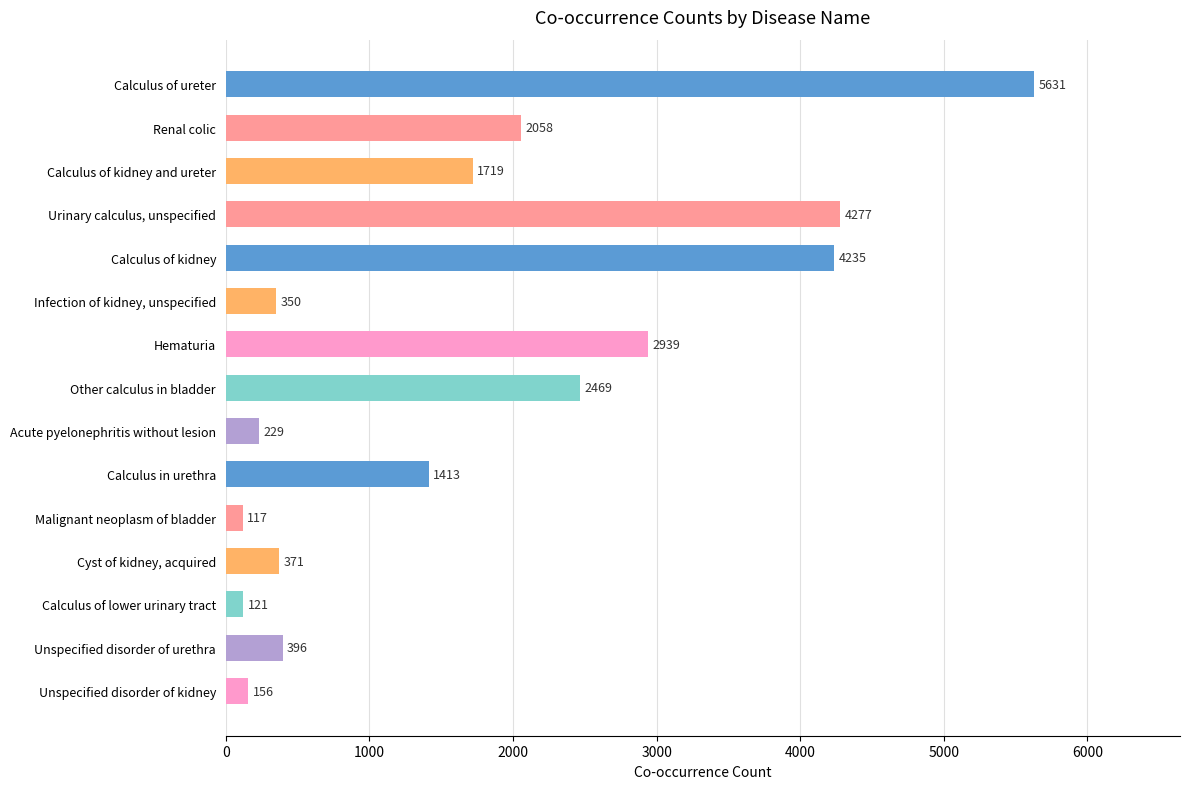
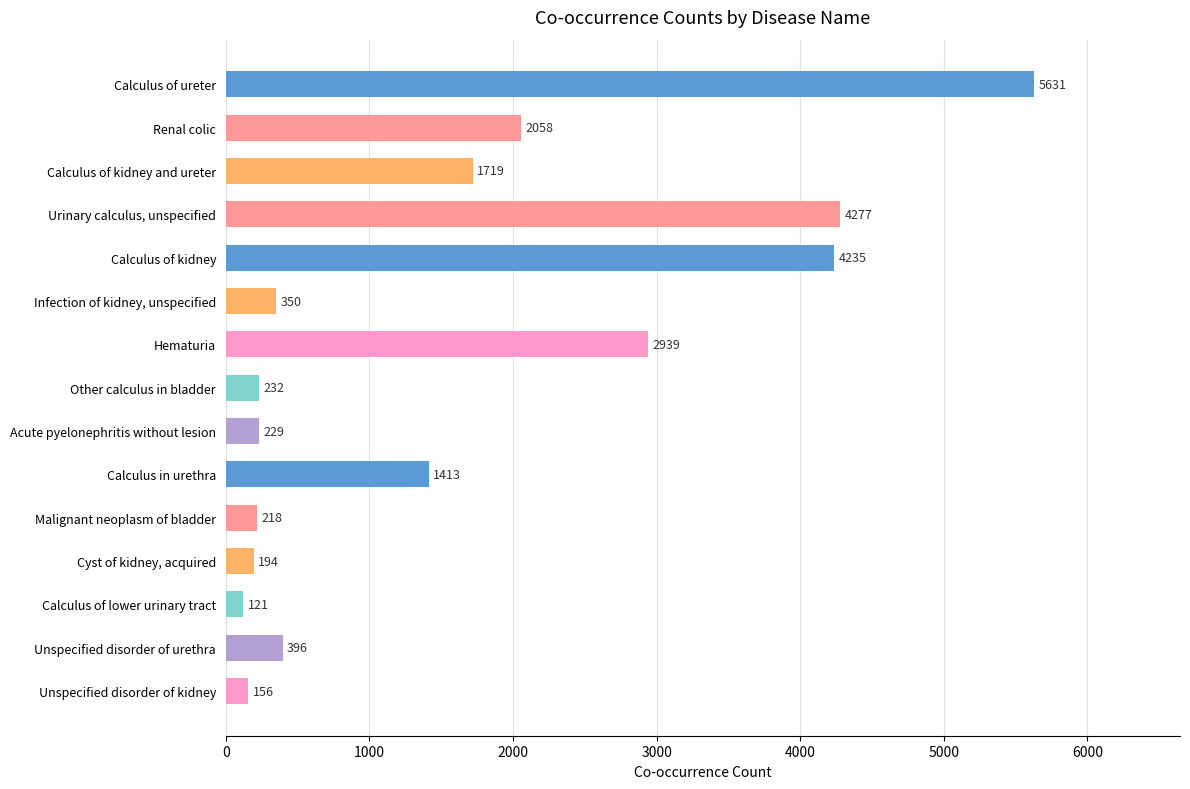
  {
    "Calculus of ureter": 5631,
    "Renal colic": 2058,
    "Calculus of kidney and ureter": 1719,
    "Urinary calculus, unspecified": 4277,
    "Calculus of kidney": 4235,
    "Infection of kidney, unspecified": 350,
    "Hematuria": 2939,
-   "Other calculus in bladder": 2469,
+   "Other calculus in bladder": 232,
    "Acute pyelonephritis without lesion": 229,
    "Calculus in urethra": 1413,
-   "Malignant neoplasm of bladder": 117,
-   "Cyst of kidney, acquired": 371,
+   "Malignant neoplasm of bladder": 218,
+   "Cyst of kidney, acquired": 194,
    "Calculus of lower urinary tract": 121,
    "Unspecified disorder of urethra": 396,
    "Unspecified disorder of kidney": 156
  }
